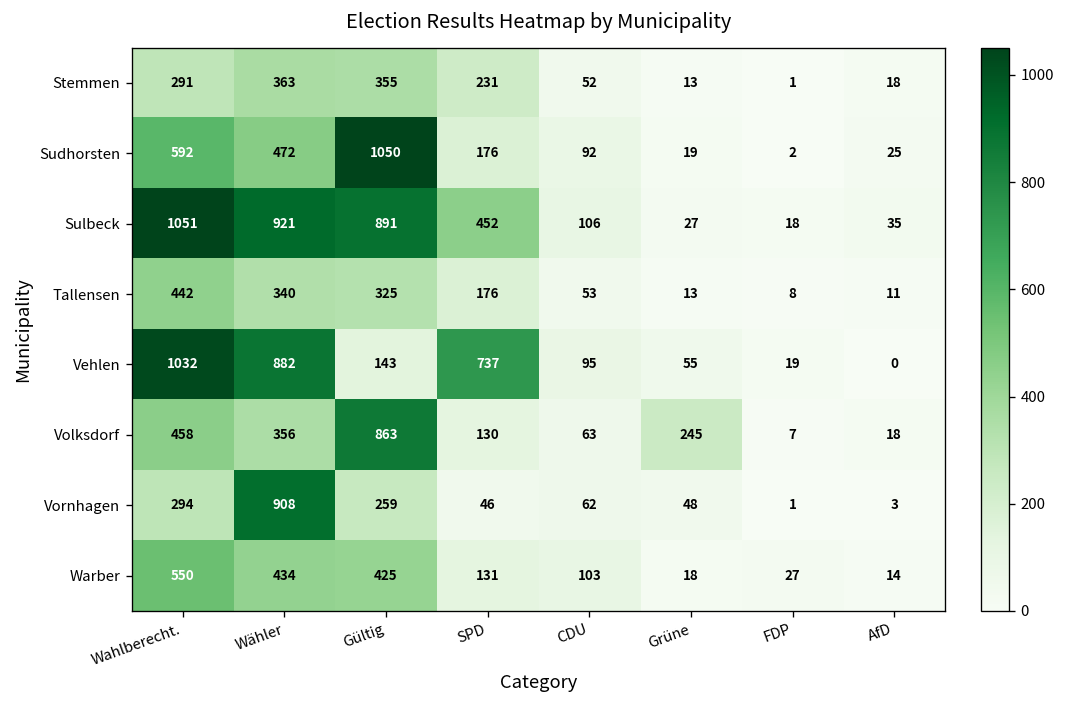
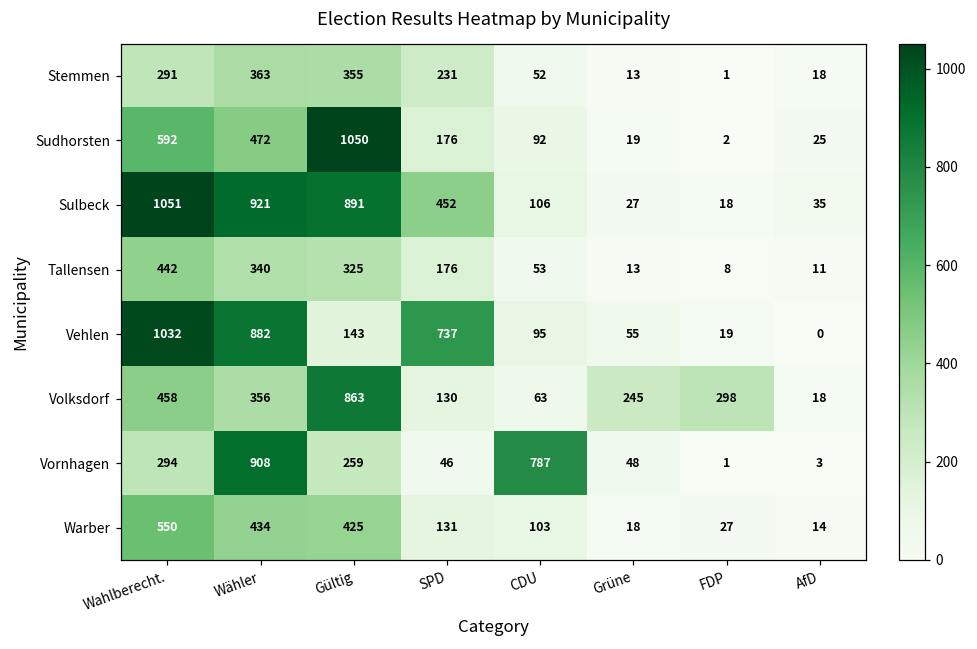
  {
    "Stemmen": {
      "Wahlberecht.": 291,
      "Wähler": 363,
      "Gültig": 355,
      "SPD": 231,
      "CDU": 52,
      "Grüne": 13,
      "FDP": 1,
      "AfD": 18
    },
    "Sudhorsten": {
      "Wahlberecht.": 592,
      "Wähler": 472,
      "Gültig": 1050,
      "SPD": 176,
      "CDU": 92,
      "Grüne": 19,
      "FDP": 2,
      "AfD": 25
    },
    "Sulbeck": {
      "Wahlberecht.": 1051,
      "Wähler": 921,
      "Gültig": 891,
      "SPD": 452,
      "CDU": 106,
      "Grüne": 27,
      "FDP": 18,
      "AfD": 35
    },
    "Tallensen": {
      "Wahlberecht.": 442,
      "Wähler": 340,
      "Gültig": 325,
      "SPD": 176,
      "CDU": 53,
      "Grüne": 13,
      "FDP": 8,
      "AfD": 11
    },
    "Vehlen": {
      "Wahlberecht.": 1032,
      "Wähler": 882,
      "Gültig": 143,
      "SPD": 737,
      "CDU": 95,
      "Grüne": 55,
      "FDP": 19,
      "AfD": 0
    },
    "Volksdorf": {
      "Wahlberecht.": 458,
      "Wähler": 356,
      "Gültig": 863,
      "SPD": 130,
      "CDU": 63,
      "Grüne": 245,
-     "FDP": 7,
+     "FDP": 298,
      "AfD": 18
    },
    "Vornhagen": {
      "Wahlberecht.": 294,
      "Wähler": 908,
      "Gültig": 259,
      "SPD": 46,
-     "CDU": 62,
+     "CDU": 787,
      "Grüne": 48,
      "FDP": 1,
      "AfD": 3
    },
    "Warber": {
      "Wahlberecht.": 550,
      "Wähler": 434,
      "Gültig": 425,
      "SPD": 131,
      "CDU": 103,
      "Grüne": 18,
      "FDP": 27,
      "AfD": 14
    }
  }
